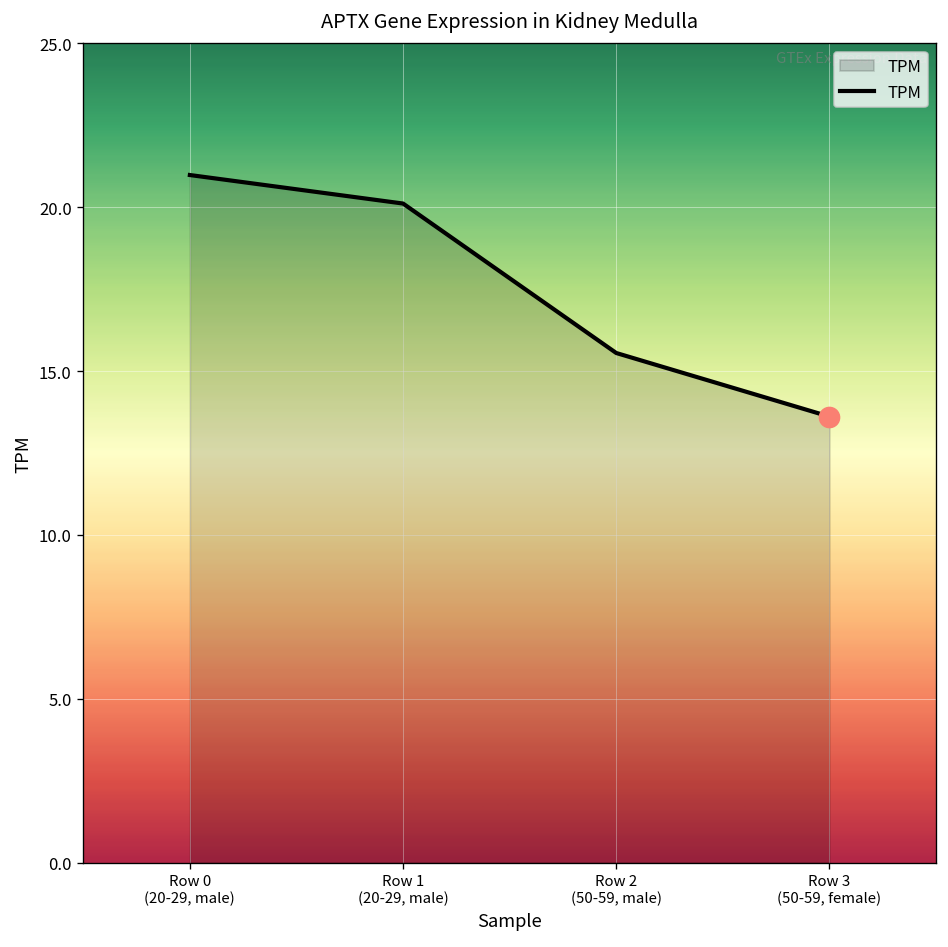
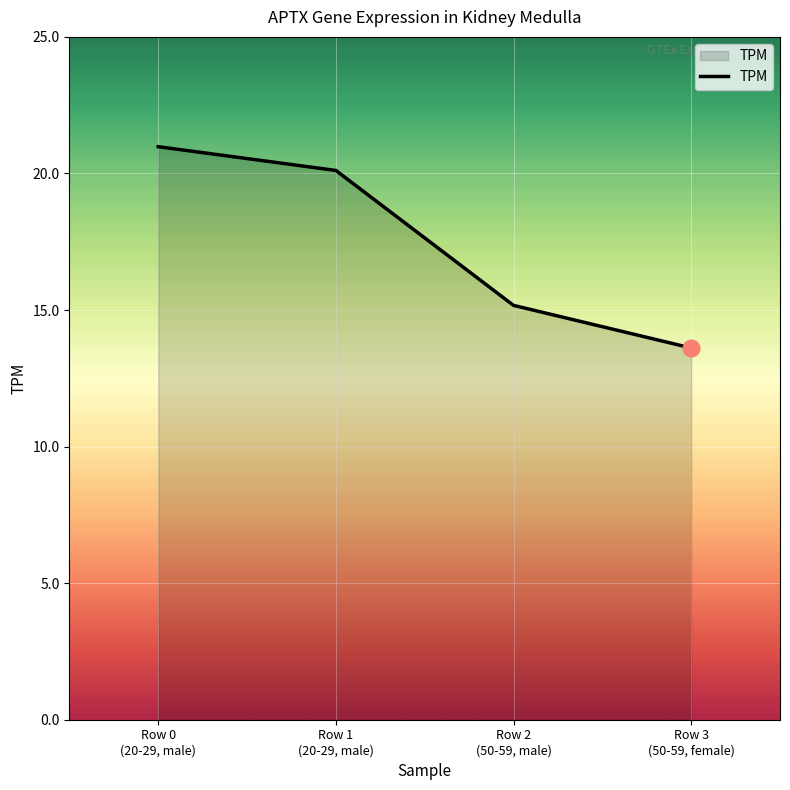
  {
    "TPM": {
      "Row 0 (20-29, male)": 21.0,
      "Row 1 (20-29, male)": 20.1,
-     "Row 2 (50-59, male)": 15.6
+     "Row 2 (50-59, male)": 15.2
    }
  }
